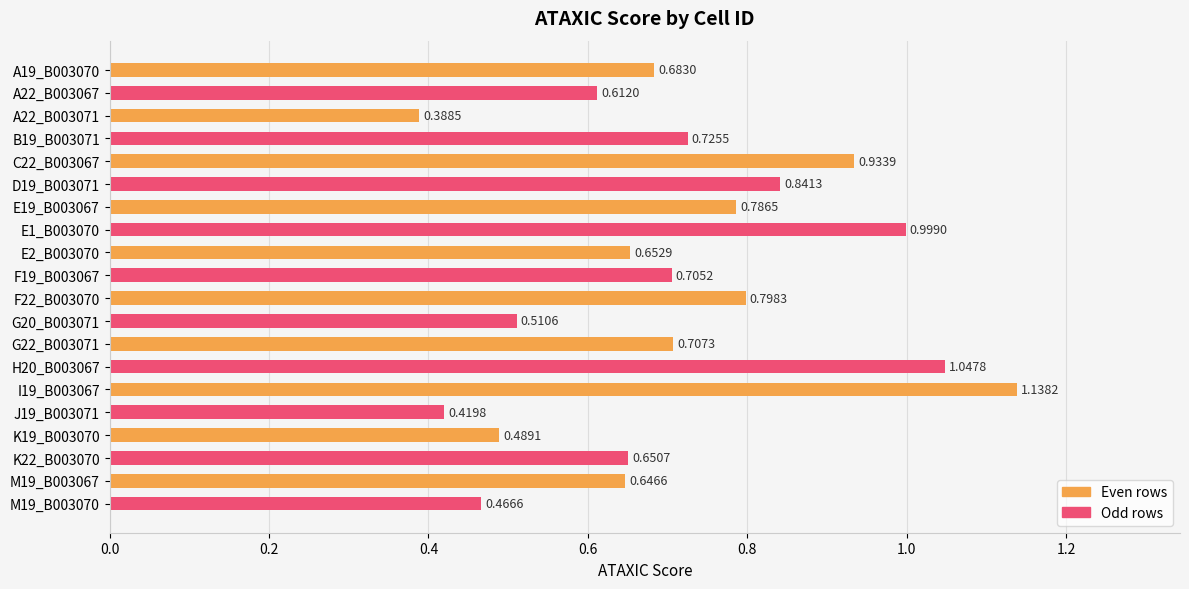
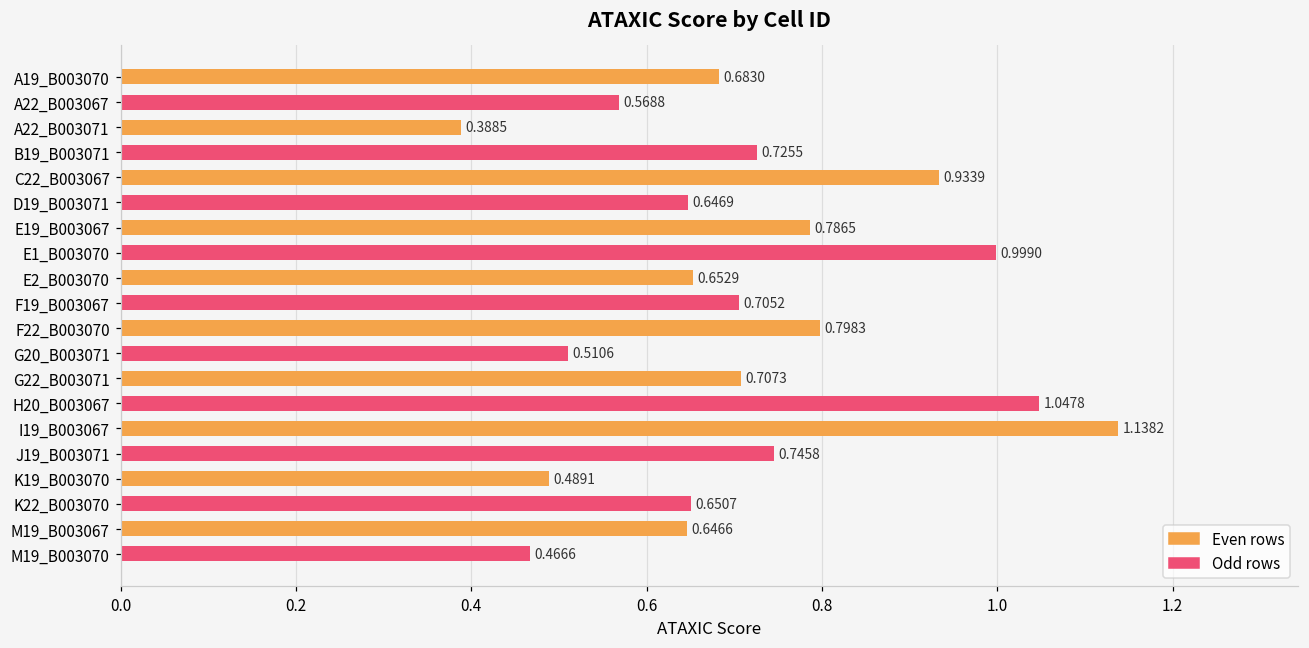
  {
    "A19_B003070": 0.6830,
-   "A22_B003067": 0.6120,
+   "A22_B003067": 0.5688,
    "A22_B003071": 0.3885,
    "B19_B003071": 0.7255,
    "C22_B003067": 0.9339,
-   "D19_B003071": 0.8413,
+   "D19_B003071": 0.6469,
    "E19_B003067": 0.7865,
    "E1_B003070": 0.9990,
    "E2_B003070": 0.6529,
    "F19_B003067": 0.7052,
    "F22_B003070": 0.7983,
    "G20_B003071": 0.5106,
    "G22_B003071": 0.7073,
    "H20_B003067": 1.0478,
    "I19_B003067": 1.1382,
-   "J19_B003071": 0.4198,
+   "J19_B003071": 0.7458,
    "K19_B003070": 0.4891,
    "K22_B003070": 0.6507,
    "M19_B003067": 0.6466,
    "M19_B003070": 0.4666
  }
